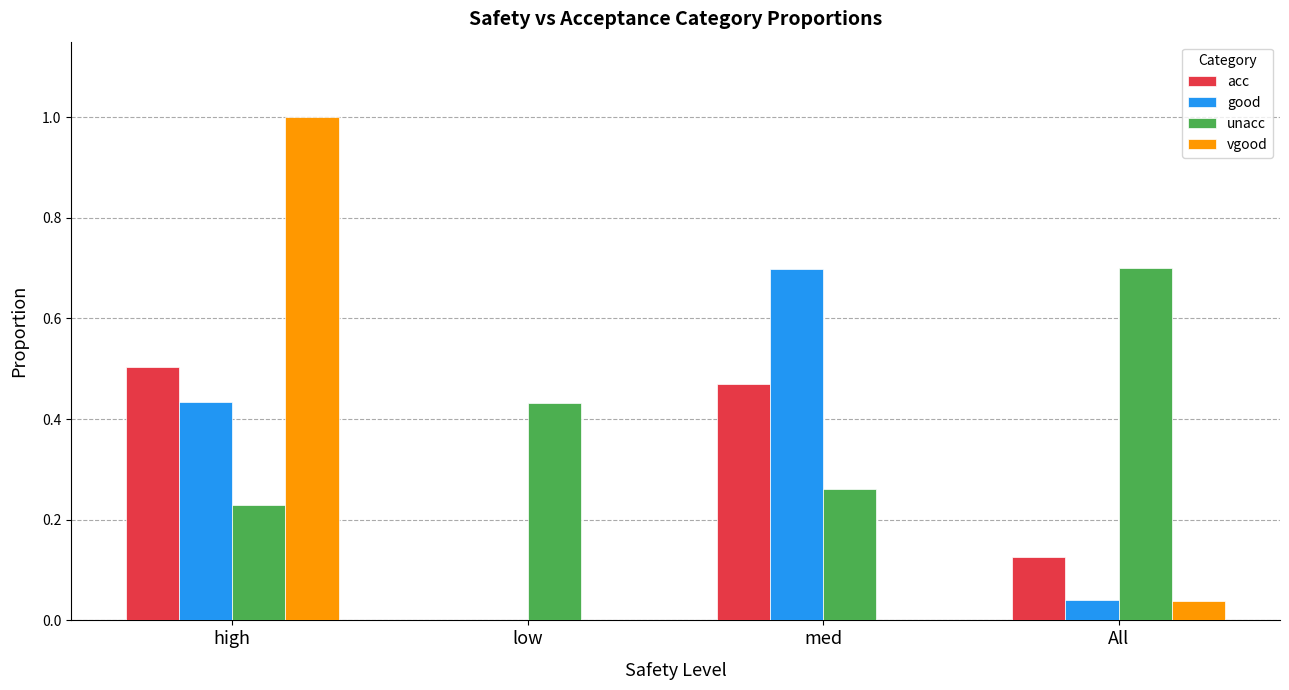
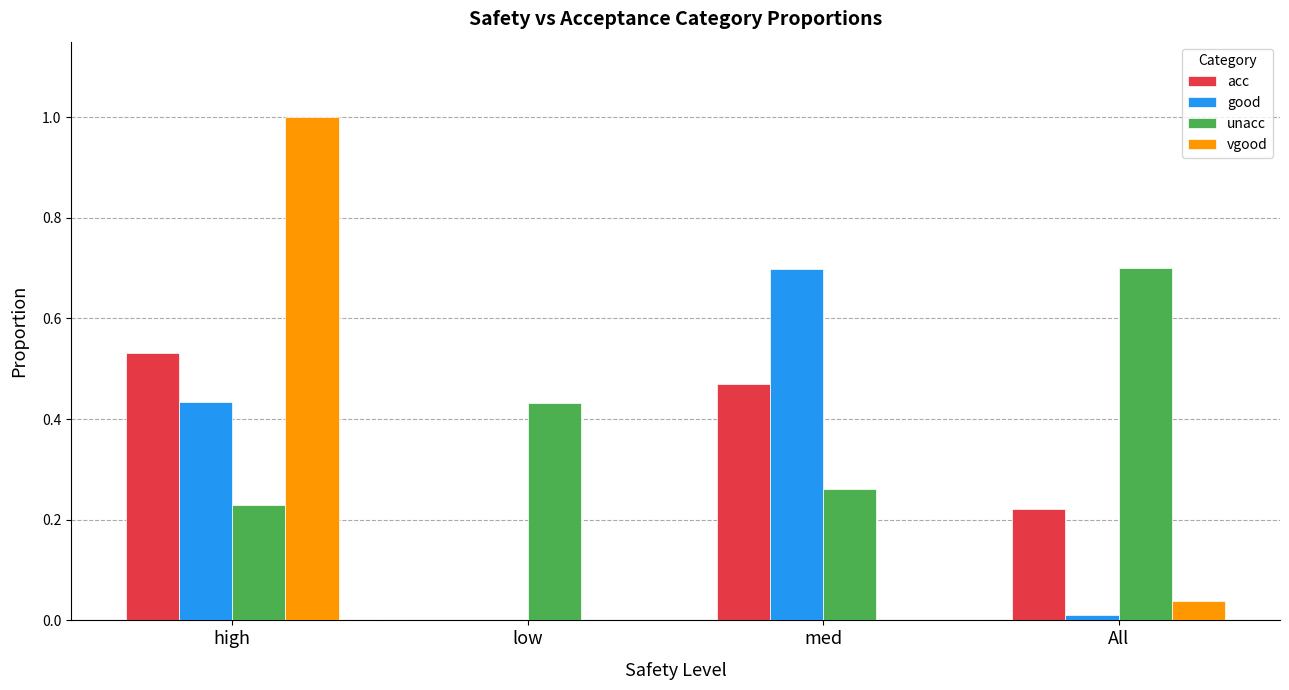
  {
    "acc": {
-     "high": 0.50,
+     "high": 0.53,
      "low": 0.00,
      "med": 0.47,
-     "All": 0.13
+     "All": 0.22
    },
    "good": {
      "high": 0.43,
      "low": 0.00,
      "med": 0.70,
-     "All": 0.04
+     "All": 0.01
    },
    "unacc": {
      "high": 0.23,
      "low": 0.43,
      "med": 0.26,
      "All": 0.70
    },
    "vgood": {
      "high": 1.00,
      "low": 0.00,
      "med": 0.00,
      "All": 0.04
    }
  }
